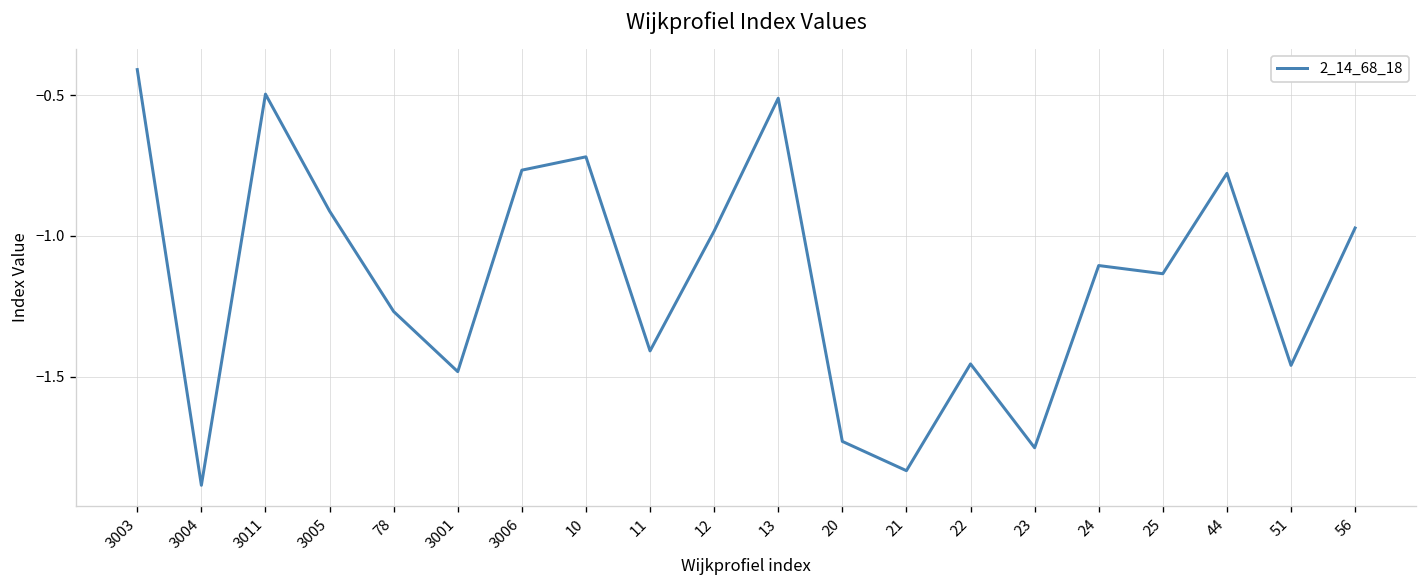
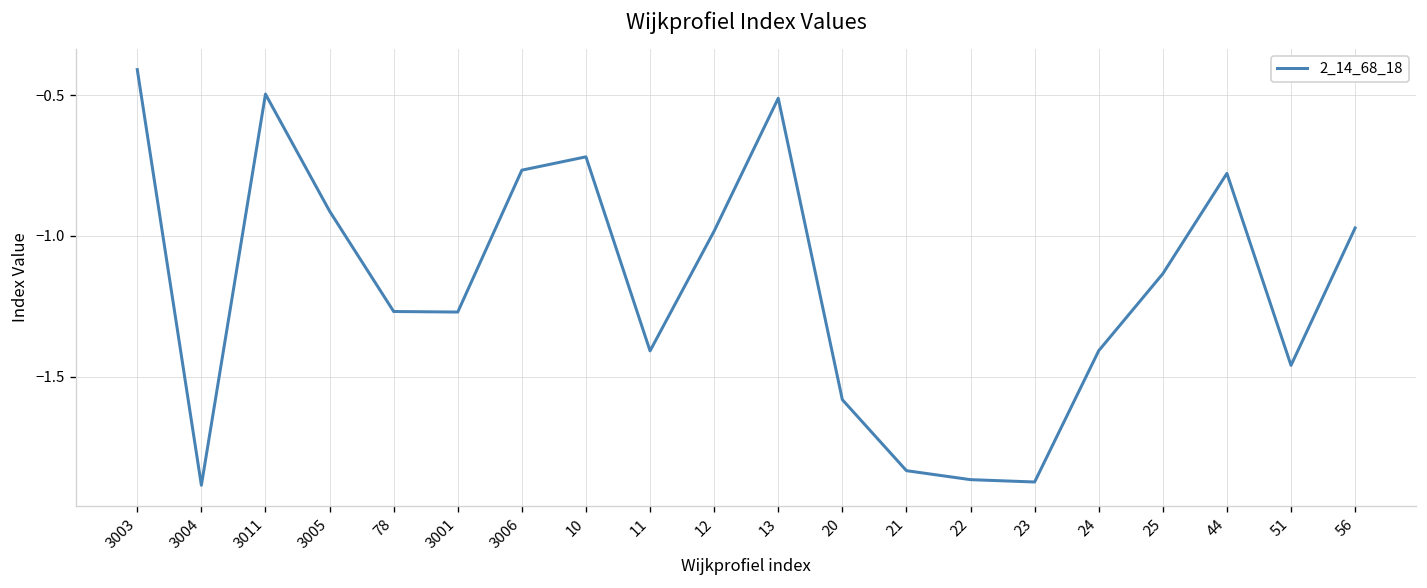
  {
    "3003": -0.41,
    "3004": -1.89,
    "3011": -0.50,
    "3005": -0.91,
    "78": -1.27,
-   "3001": -1.48,
+   "3001": -1.27,
    "3006": -0.77,
    "10": -0.72,
    "11": -1.41,
    "12": -0.98,
    "13": -0.51,
-   "20": -1.73,
+   "20": -1.58,
    "21": -1.83,
-   "22": -1.46,
-   "23": -1.75,
-   "24": -1.11,
+   "22": -1.87,
+   "23": -1.87,
+   "24": -1.41,
    "25": -1.13,
    "44": -0.78,
    "51": -1.46,
    "56": -0.97
  }
